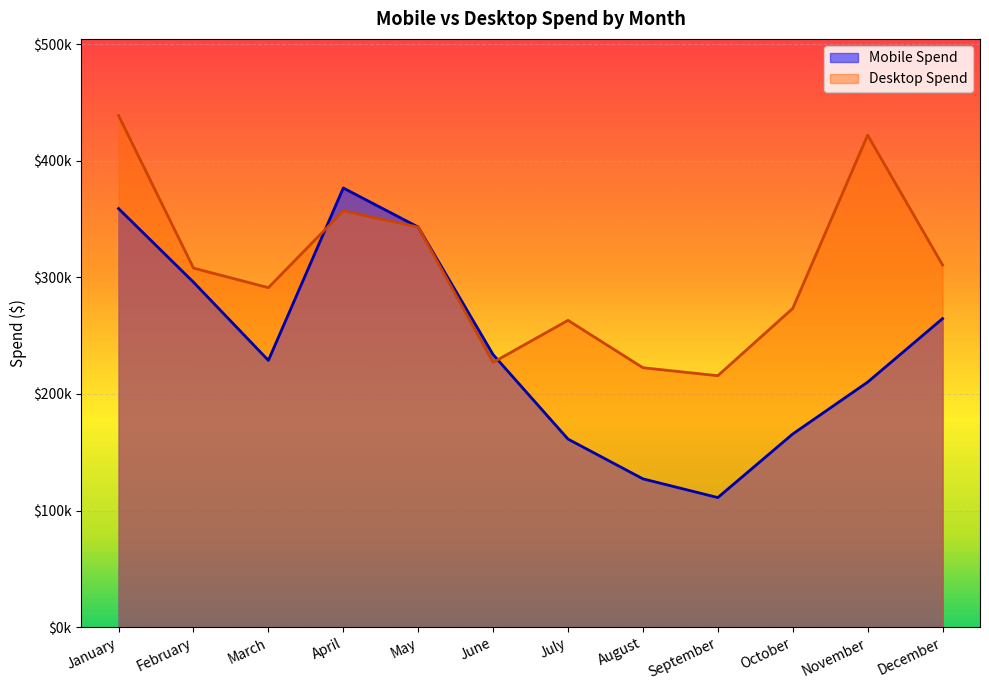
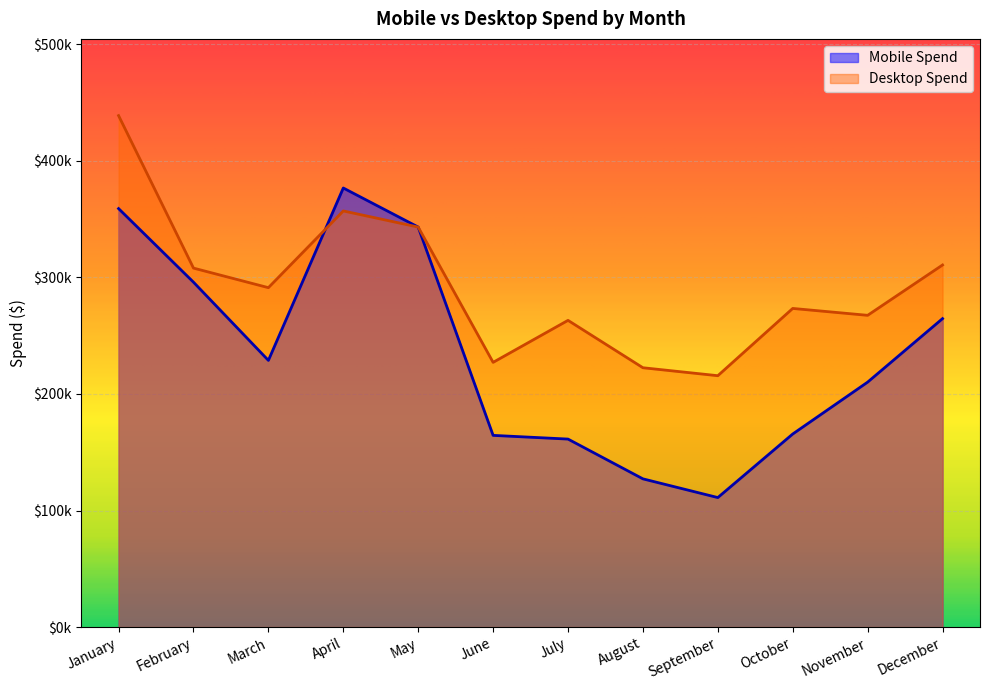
  {
    "Mobile Spend": {
      "January": "$359000",
      "February": "$296000",
      "March": "$229000",
      "April": "$377000",
-     "June": "$234000",
+     "June": "$164000",
      "July": "$161000",
      "August": "$127000",
      "September": "$111000",
      "October": "$166000",
      "November": "$210000",
      "December": "$265000"
    },
    "Desktop Spend": {
      "January": "$439000",
      "February": "$308000",
      "March": "$291000",
      "April": "$357000",
      "June": "$227000",
      "July": "$263000",
      "August": "$223000",
      "September": "$216000",
      "October": "$273000",
-     "November": "$422000",
+     "November": "$268000",
      "December": "$311000"
    }
  }
